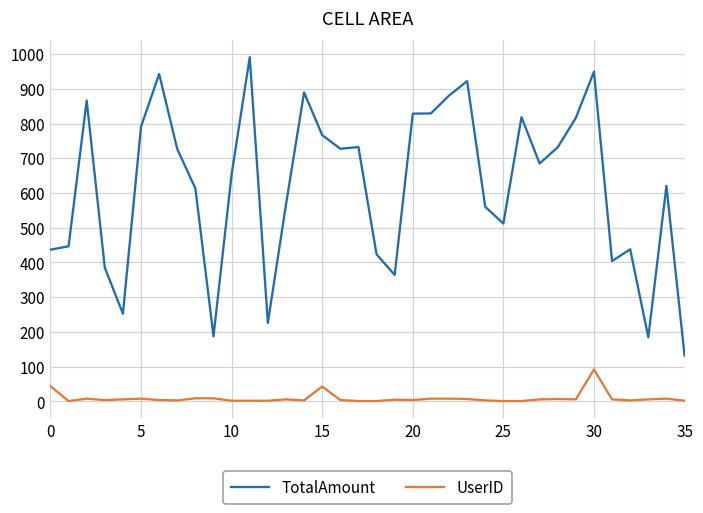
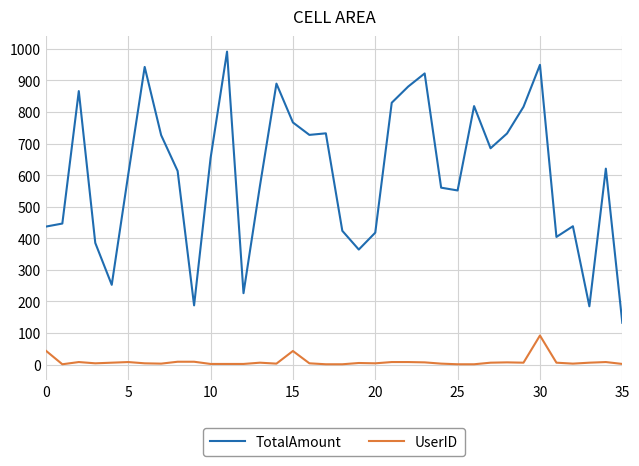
  {
    "TotalAmount": {
      "0": 440,
-     "5": 790,
+     "5": 600,
      "10": 650,
      "15": 770,
-     "20": 830,
-     "25": 510,
+     "20": 420,
+     "25": 550,
      "30": 950,
      "35": 130
    },
    "UserID": {
      "0": 40,
      "5": 10,
      "10": 0,
      "15": 40,
      "20": 0,
      "25": 0,
      "30": 90,
      "35": 0
    }
  }
